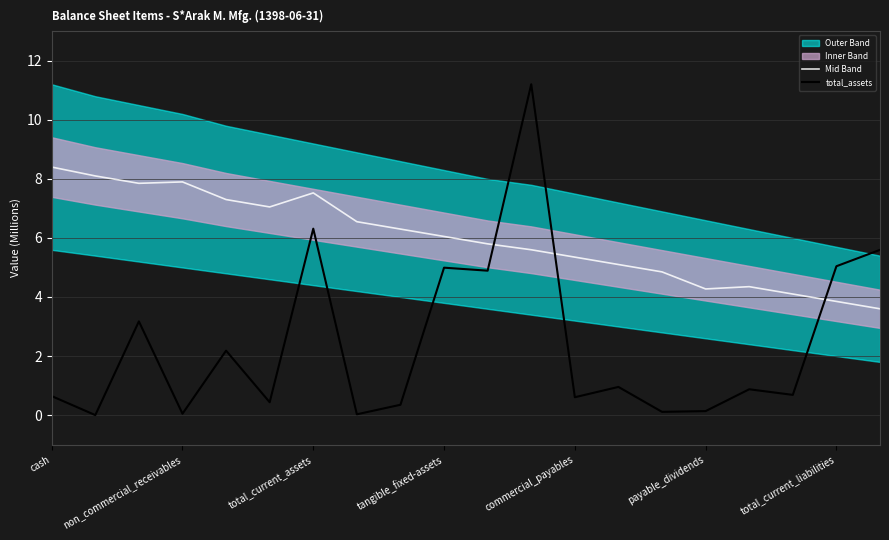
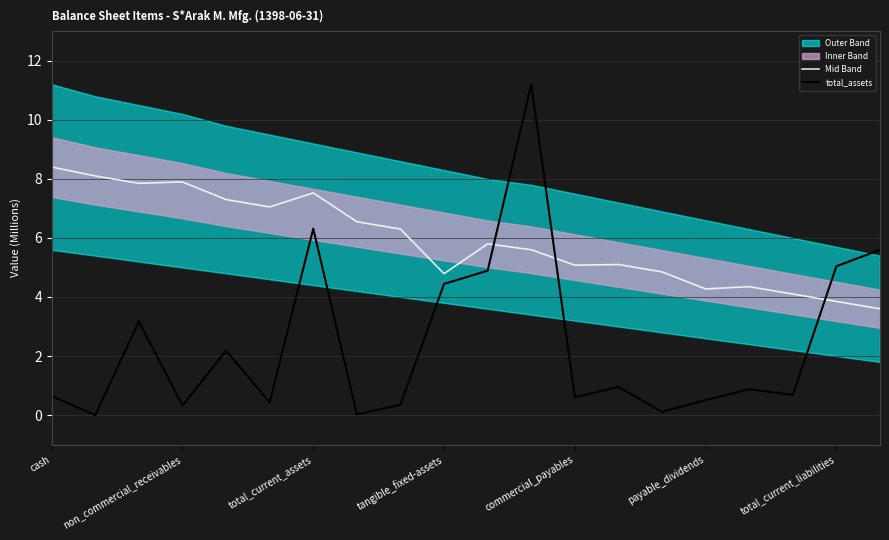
  {
    "Mid Band": {
      "cash": 8.4,
      "non_commercial_receivables": 7.9,
      "total_current_assets": 7.5,
-     "tangible_fixed-assets": 6.1,
-     "commercial_payables": 5.4,
+     "tangible_fixed-assets": 4.8,
+     "commercial_payables": 5.1,
      "payable_dividends": 4.3,
      "total_current_liabilities": 3.9
    },
    "total_assets": {
      "cash": 0.6,
-     "non_commercial_receivables": 0.0,
+     "non_commercial_receivables": 0.3,
      "total_current_assets": 6.3,
-     "tangible_fixed-assets": 5.0,
+     "tangible_fixed-assets": 4.4,
      "commercial_payables": 0.6,
-     "payable_dividends": 0.1,
+     "payable_dividends": 0.5,
      "total_current_liabilities": 5.0
    }
  }
